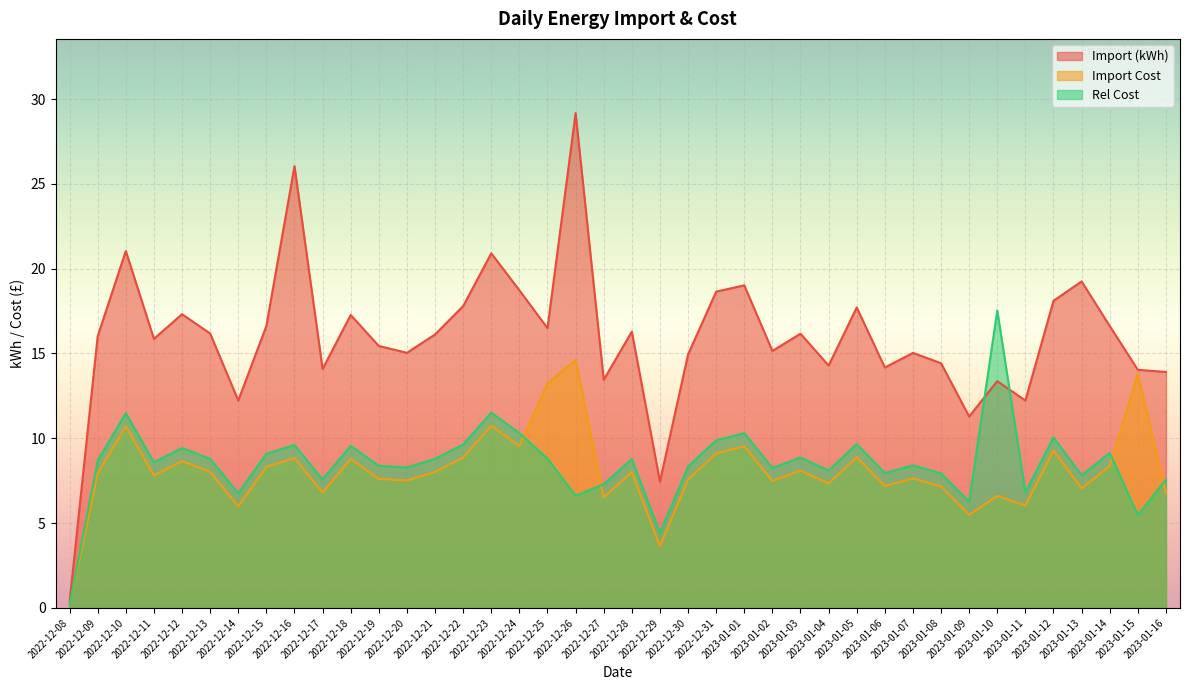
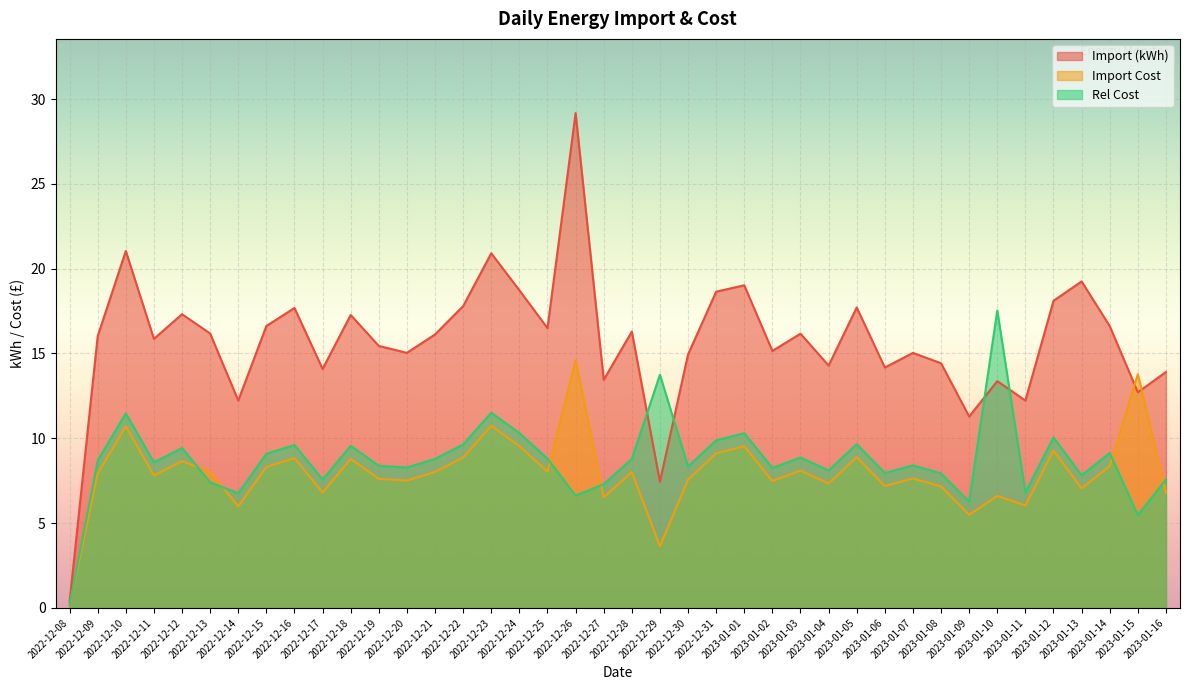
  {
    "Import (kWh)": {
      "2022-12-08": 0.4,
      "2022-12-09": 16.0,
      "2022-12-10": 21.0,
      "2022-12-11": 15.9,
      "2022-12-12": 17.3,
      "2022-12-13": 16.2,
      "2022-12-14": 12.2,
      "2022-12-15": 16.6,
-     "2022-12-16": 26.0,
+     "2022-12-16": 17.7,
      "2022-12-17": 14.1,
      "2022-12-18": 17.3,
      "2022-12-19": 15.4,
      "2022-12-20": 15.0,
      "2022-12-21": 16.1,
      "2022-12-22": 17.8,
      "2022-12-23": 20.9,
      "2022-12-24": 18.7,
      "2022-12-25": 16.5,
      "2022-12-26": 29.2,
      "2022-12-27": 13.4,
      "2022-12-28": 16.3,
      "2022-12-29": 7.4,
      "2022-12-30": 14.9,
      "2022-12-31": 18.6,
      "2023-01-01": 19.0,
      "2023-01-02": 15.2,
      "2023-01-03": 16.2,
      "2023-01-04": 14.3,
      "2023-01-05": 17.7,
      "2023-01-06": 14.2,
      "2023-01-07": 15.0,
      "2023-01-08": 14.4,
      "2023-01-09": 11.3,
      "2023-01-10": 13.4,
      "2023-01-11": 12.2,
      "2023-01-12": 18.1,
      "2023-01-13": 19.2,
      "2023-01-14": 16.6,
-     "2023-01-15": 14.0,
+     "2023-01-15": 12.7,
      "2023-01-16": 13.9
    },
    "Import Cost": {
      "2022-12-09": 7.9,
      "2022-12-10": 10.7,
      "2022-12-11": 7.8,
      "2022-12-12": 8.7,
      "2022-12-13": 8.0,
      "2022-12-14": 6.0,
      "2022-12-15": 8.3,
      "2022-12-16": 8.8,
      "2022-12-17": 6.8,
      "2022-12-18": 8.8,
      "2022-12-19": 7.6,
      "2022-12-20": 7.5,
      "2022-12-21": 8.0,
      "2022-12-22": 8.9,
      "2022-12-23": 10.7,
      "2022-12-24": 9.5,
-     "2022-12-25": 13.2,
+     "2022-12-25": 8.0,
      "2022-12-26": 14.6,
      "2022-12-27": 6.5,
      "2022-12-28": 8.0,
      "2022-12-29": 3.6,
      "2022-12-30": 7.6,
      "2022-12-31": 9.1,
      "2023-01-01": 9.5,
      "2023-01-02": 7.5,
      "2023-01-03": 8.1,
      "2023-01-04": 7.3,
      "2023-01-05": 8.9,
      "2023-01-06": 7.2,
      "2023-01-07": 7.6,
      "2023-01-08": 7.2,
      "2023-01-09": 5.5,
      "2023-01-10": 6.6,
      "2023-01-11": 6.0,
      "2023-01-12": 9.3,
      "2023-01-13": 7.0,
      "2023-01-14": 8.4,
      "2023-01-15": 13.8,
      "2023-01-16": 6.8
    },
    "Rel Cost": {
      "2022-12-09": 8.7,
      "2022-12-10": 11.5,
      "2022-12-11": 8.6,
      "2022-12-12": 9.4,
-     "2022-12-13": 8.8,
+     "2022-12-13": 7.4,
      "2022-12-14": 6.8,
      "2022-12-15": 9.1,
      "2022-12-16": 9.6,
      "2022-12-17": 7.6,
      "2022-12-18": 9.6,
      "2022-12-19": 8.4,
      "2022-12-20": 8.3,
      "2022-12-21": 8.8,
      "2022-12-22": 9.6,
      "2022-12-23": 11.5,
      "2022-12-24": 10.3,
      "2022-12-25": 8.8,
      "2022-12-26": 6.6,
      "2022-12-27": 7.3,
      "2022-12-28": 8.8,
-     "2022-12-29": 4.4,
+     "2022-12-29": 13.8,
      "2022-12-30": 8.3,
      "2022-12-31": 9.9,
      "2023-01-01": 10.3,
      "2023-01-02": 8.3,
      "2023-01-03": 8.9,
      "2023-01-04": 8.1,
      "2023-01-05": 9.7,
      "2023-01-06": 8.0,
      "2023-01-07": 8.4,
      "2023-01-08": 7.9,
      "2023-01-09": 6.3,
      "2023-01-10": 17.5,
      "2023-01-11": 6.8,
      "2023-01-12": 10.1,
      "2023-01-13": 7.8,
      "2023-01-14": 9.1,
      "2023-01-15": 5.5,
      "2023-01-16": 7.6
    }
  }
